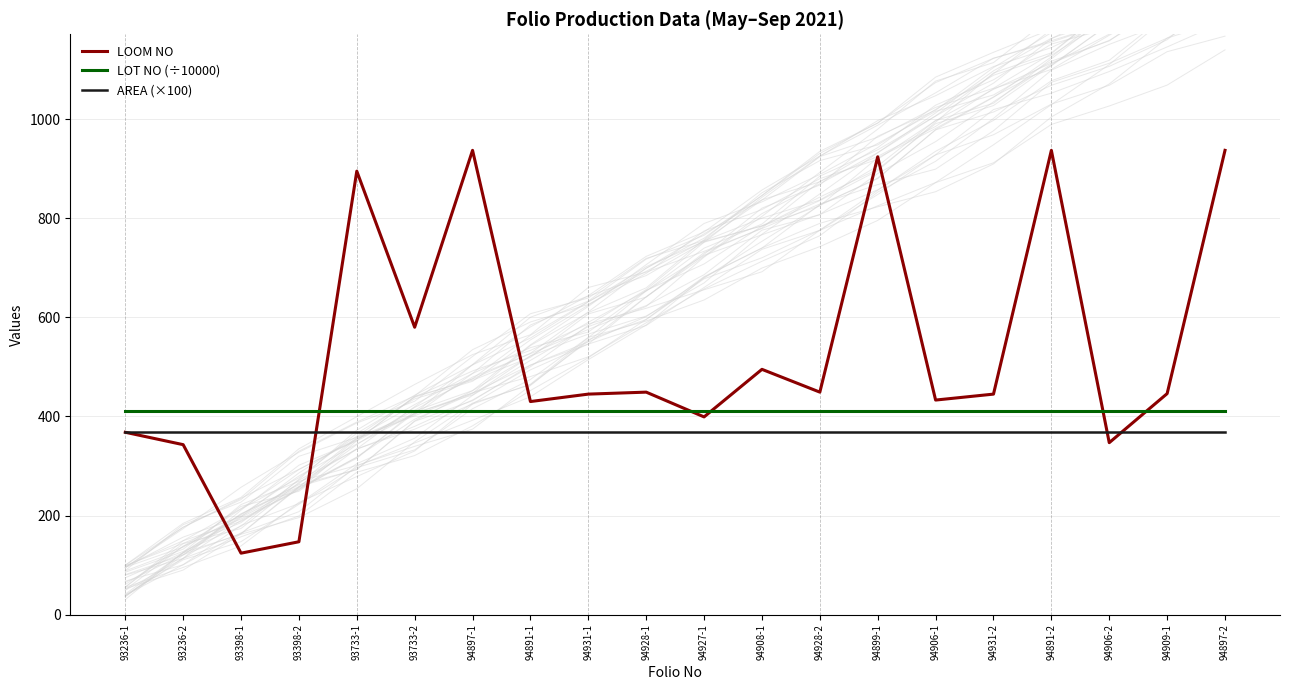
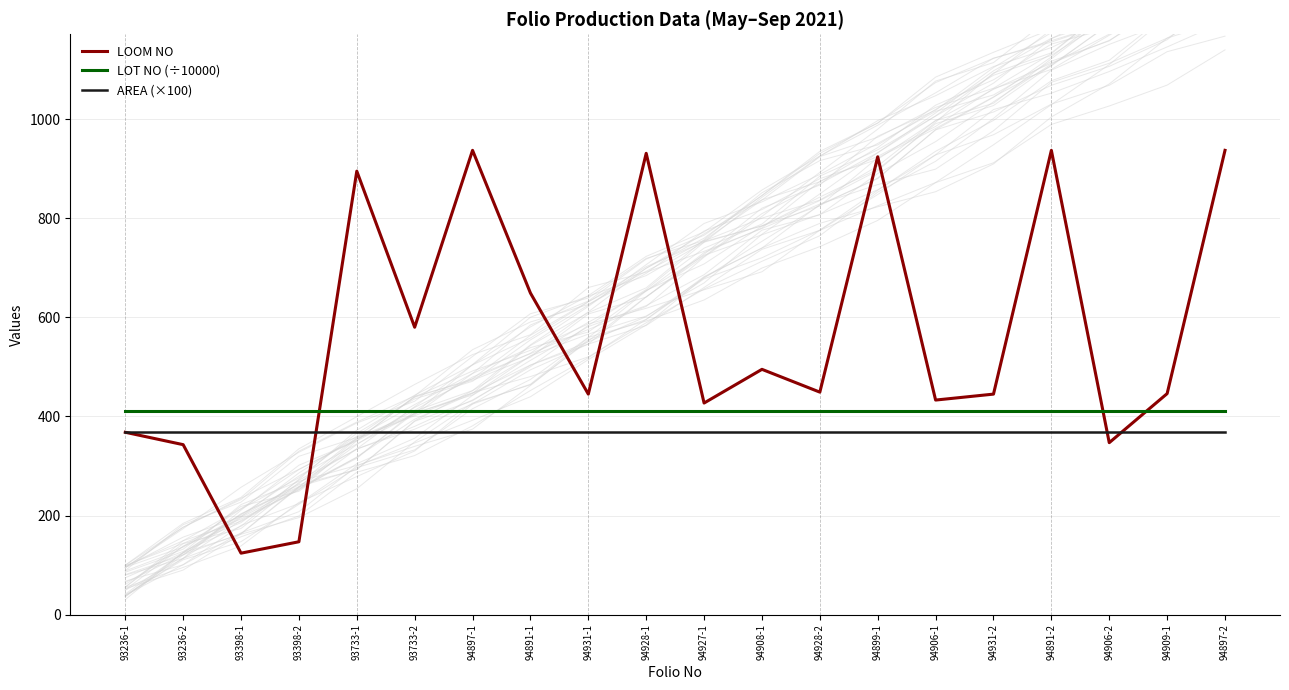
  {
    "LOOM NO": {
      "93236-2": 340,
      "93398-1": 120,
      "93398-2": 150,
      "93733-1": 900,
      "93733-2": 580,
      "94897-1": 940,
-     "94891-1": 430,
+     "94891-1": 650,
      "94931-1": 450,
-     "94928-1": 450,
-     "94927-1": 400,
+     "94928-1": 930,
+     "94927-1": 430,
      "94908-1": 500,
      "94928-2": 450,
      "94906-1": 430,
      "94931-2": 450,
      "94891-2": 940,
      "94906-2": 350,
      "94909-1": 450,
      "94897-2": 940
    },
    "LOT NO (÷10000)": {
      "93236-1": 410,
      "93236-2": 410,
      "93398-1": 410,
      "93398-2": 410,
      "93733-1": 410,
      "94891-1": 410,
      "94931-1": 410,
      "94928-1": 410,
      "94927-1": 410,
      "94908-1": 410,
      "94928-2": 410,
      "94899-1": 410,
      "94906-1": 410,
      "94931-2": 410,
      "94891-2": 410,
      "94906-2": 410,
      "94909-1": 410,
      "94897-2": 410
    },
    "AREA (×100)": {
      "93236-2": 370,
      "93398-1": 370,
      "93398-2": 370,
      "93733-2": 370,
      "94897-1": 370,
      "94891-1": 370,
      "94931-1": 370,
      "94928-1": 370,
      "94927-1": 370,
      "94908-1": 370,
      "94928-2": 370,
      "94899-1": 370,
      "94906-1": 370,
      "94931-2": 370,
      "94891-2": 370,
      "94906-2": 370,
      "94909-1": 370,
      "94897-2": 370
    }
  }
